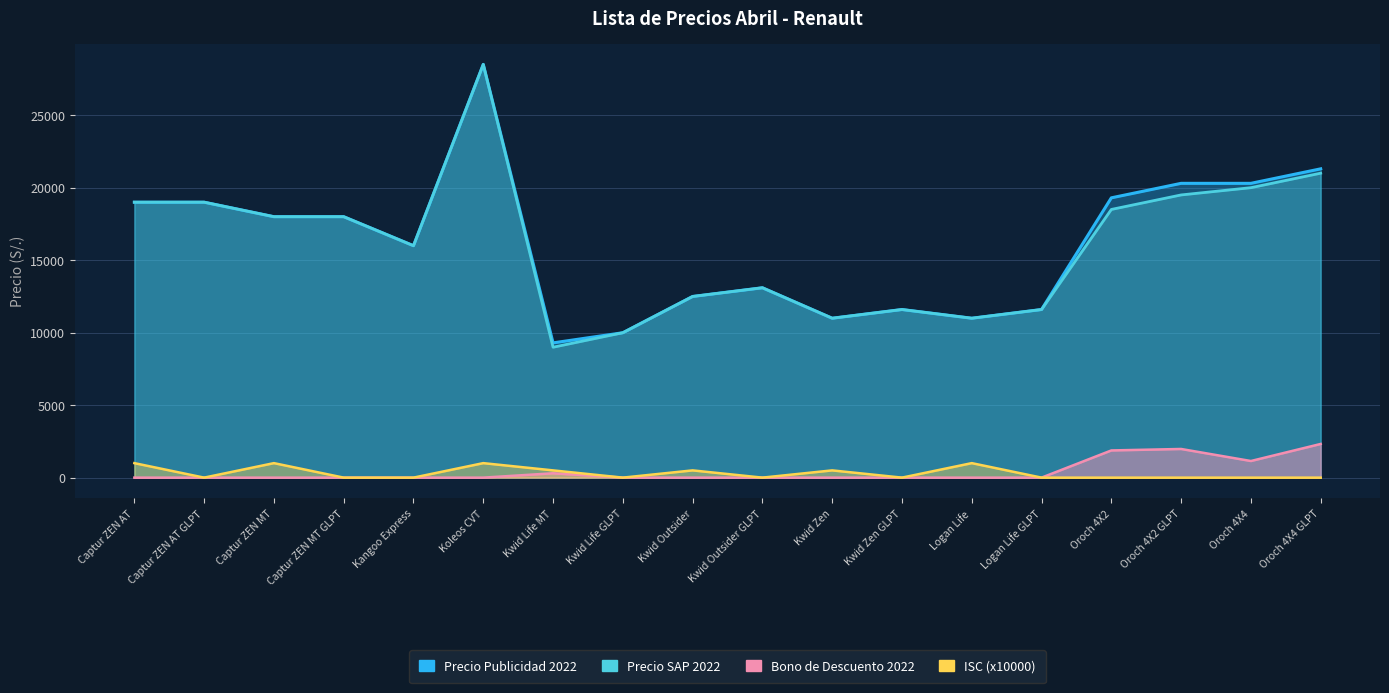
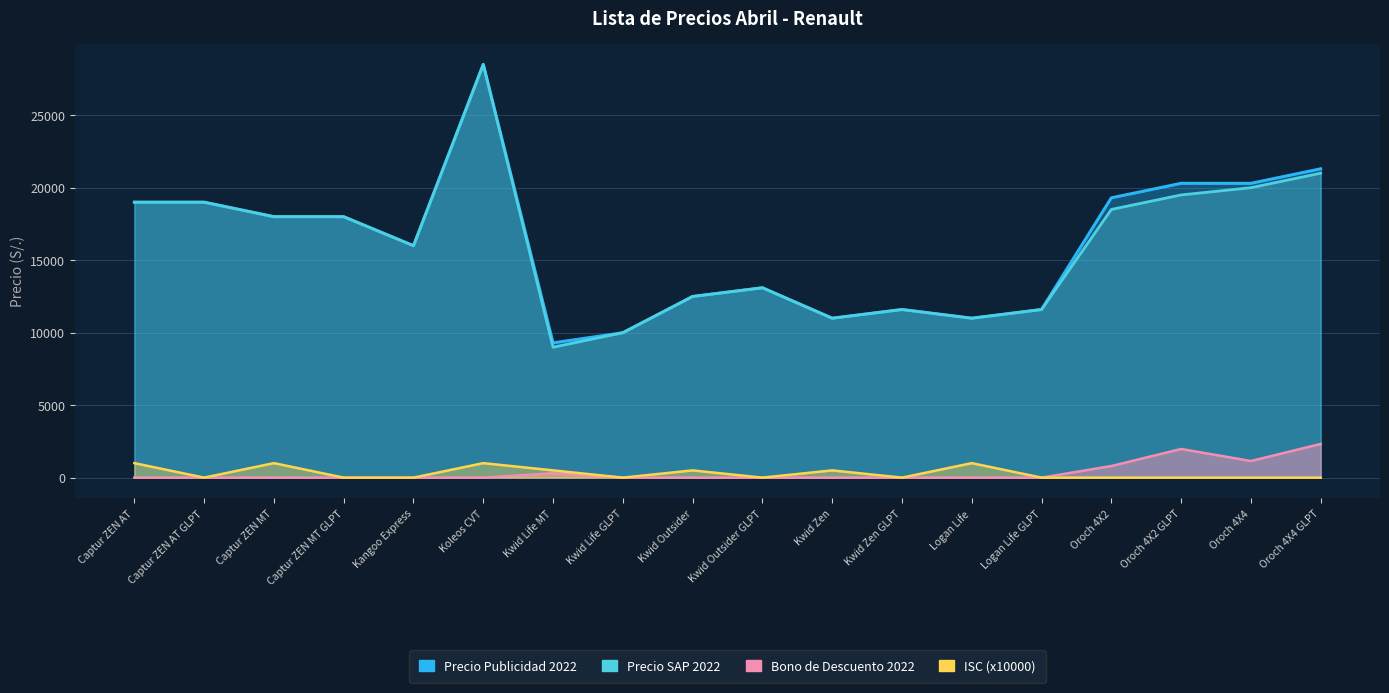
  {
    "Bono de Descuento 2022": {
      "Captur ZEN AT": 0,
      "Captur ZEN MT": 0,
      "Koleos CVT": 0,
      "Kwid Life MT": 300,
      "Kwid Outsider": 0,
      "Kwid Zen": 0,
      "Logan Life": 0,
-     "Oroch 4X2": 1900,
+     "Oroch 4X2": 800,
      "Oroch 4X2 GLPT": 2000,
      "Oroch 4X4": 1100,
      "Oroch 4X4 GLPT": 2300
    },
    "ISC (x10000)": {
      "Captur ZEN AT": 1000,
      "Captur ZEN MT": 1000,
      "Koleos CVT": 1000,
      "Kwid Life MT": 500,
      "Kwid Outsider": 500,
      "Kwid Zen": 500,
      "Logan Life": 1000,
      "Oroch 4X2": 0,
      "Oroch 4X2 GLPT": 0,
      "Oroch 4X4": 0,
      "Oroch 4X4 GLPT": 0
    }
  }
